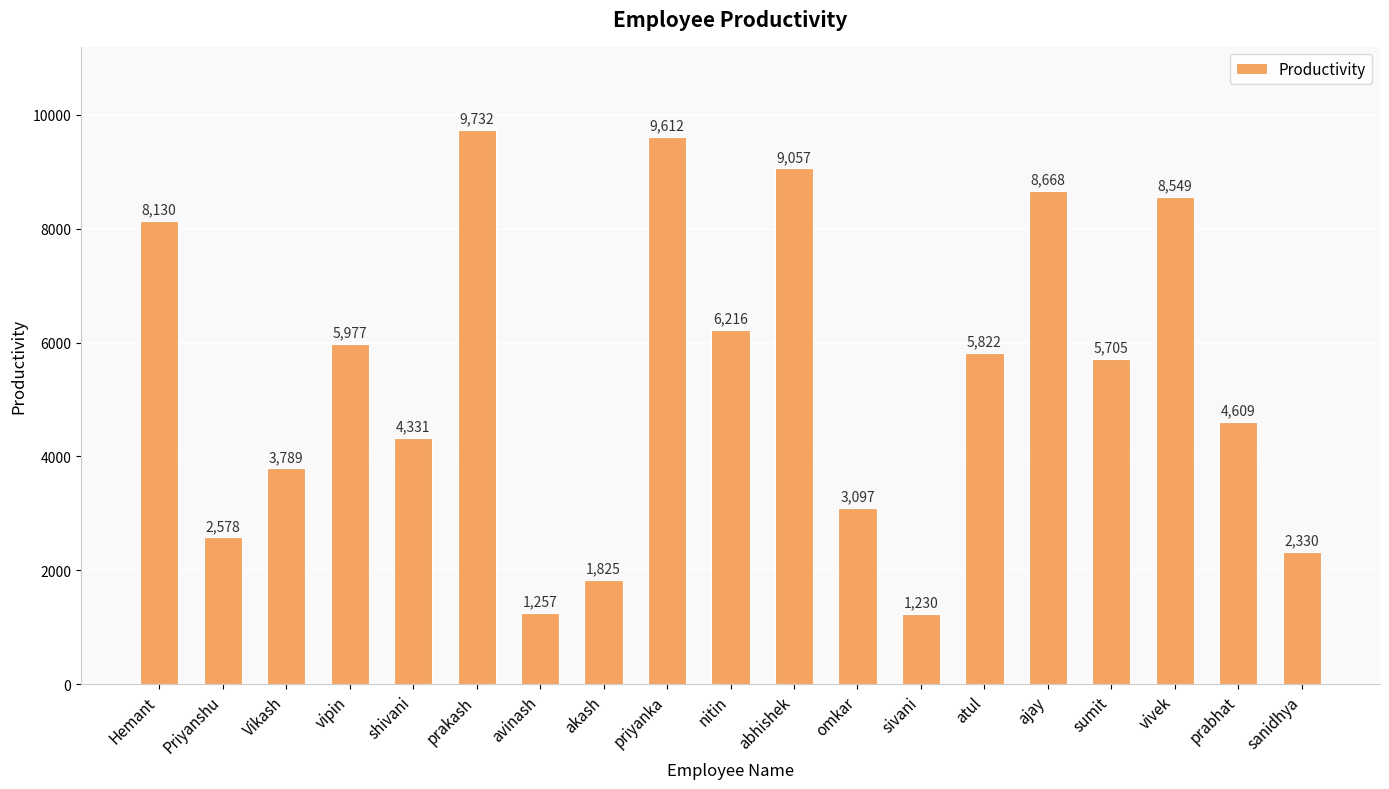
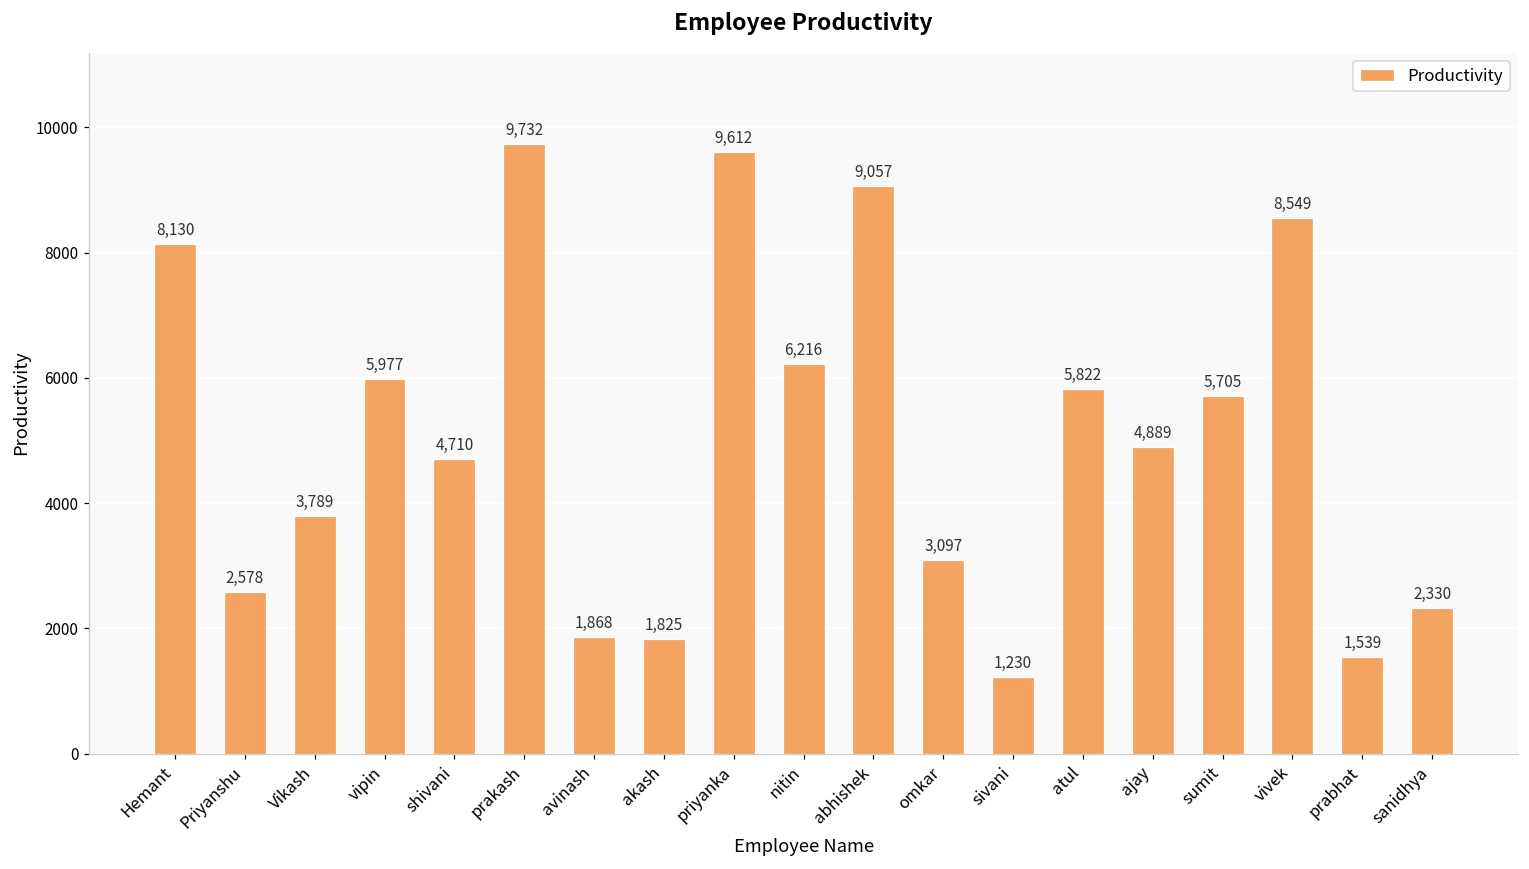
  {
    "Hemant": "8,130",
    "Priyanshu": "2,578",
    "Vikash": "3,789",
    "vipin": "5,977",
-   "shivani": "4,331",
+   "shivani": "4,710",
    "prakash": "9,732",
-   "avinash": "1,257",
+   "avinash": "1,868",
    "akash": "1,825",
    "priyanka": "9,612",
    "nitin": "6,216",
    "abhishek": "9,057",
    "omkar": "3,097",
    "sivani": "1,230",
    "atul": "5,822",
-   "ajay": "8,668",
+   "ajay": "4,889",
    "sumit": "5,705",
    "vivek": "8,549",
-   "prabhat": "4,609",
+   "prabhat": "1,539",
    "sanidhya": "2,330"
  }
